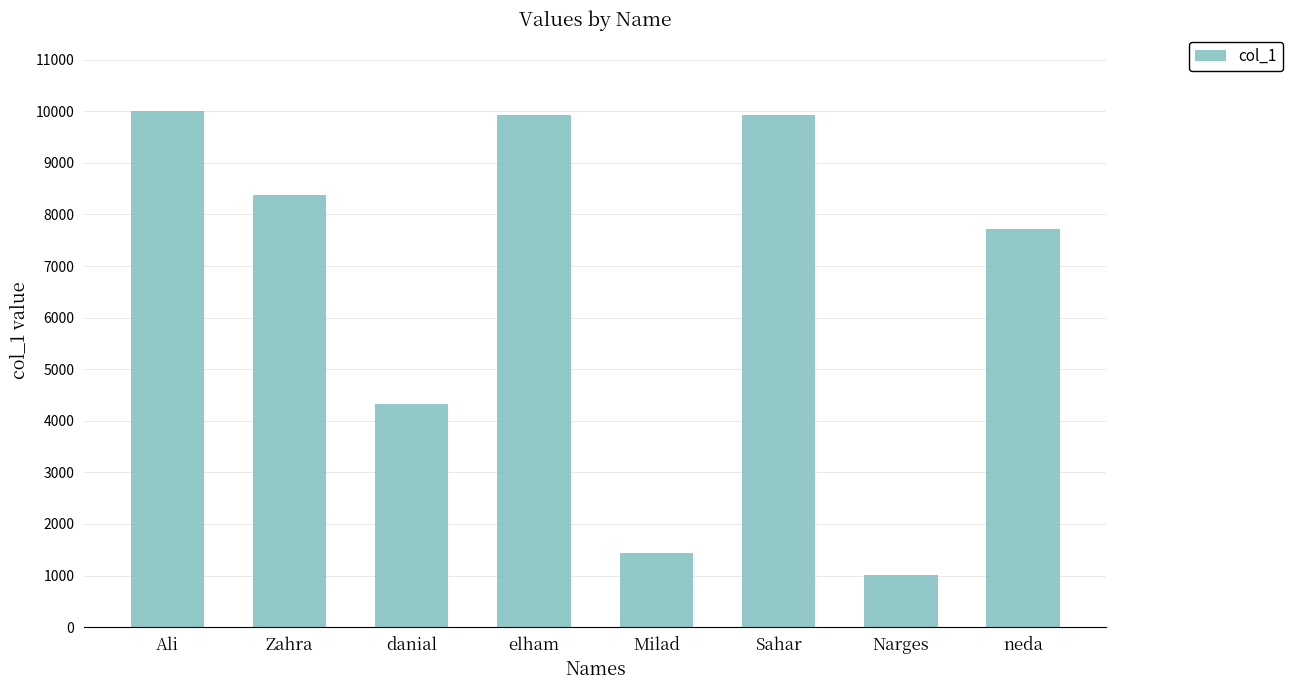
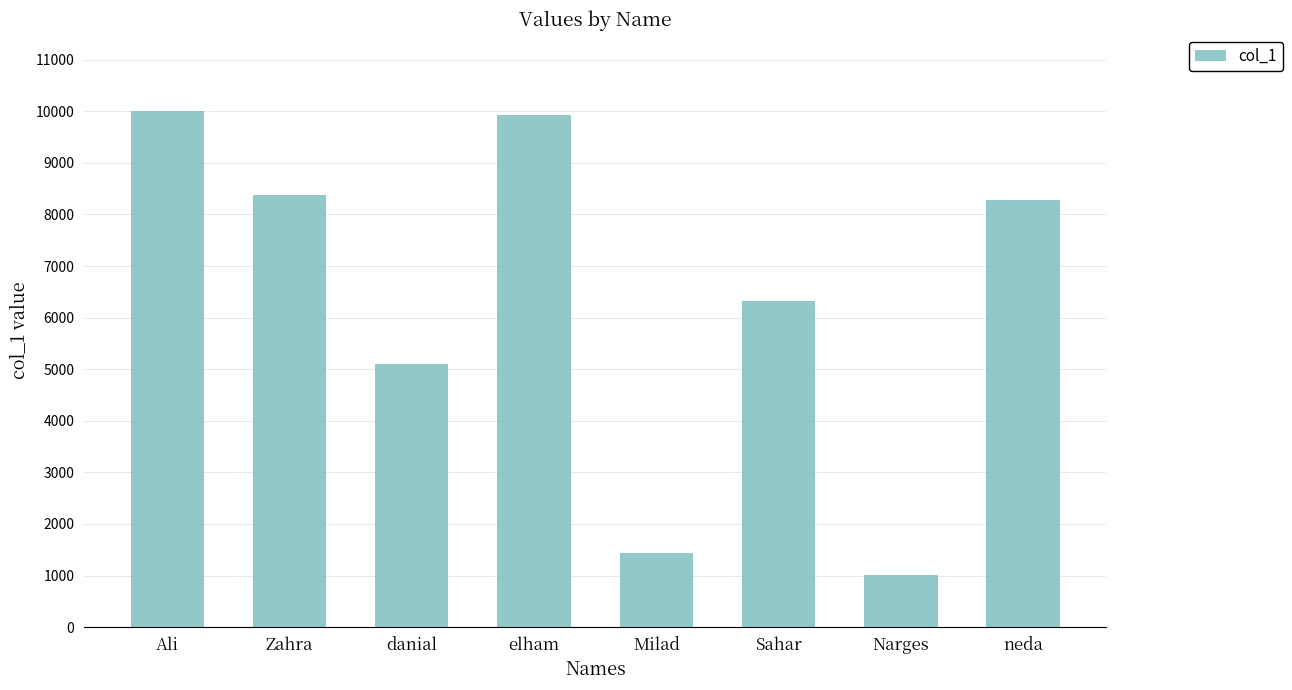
  {
    "Ali": 10000,
    "Zahra": 8400,
-   "danial": 4300,
+   "danial": 5100,
    "elham": 9900,
    "Milad": 1400,
-   "Sahar": 9900,
+   "Sahar": 6300,
    "Narges": 1000,
-   "neda": 7700
+   "neda": 8300
  }
